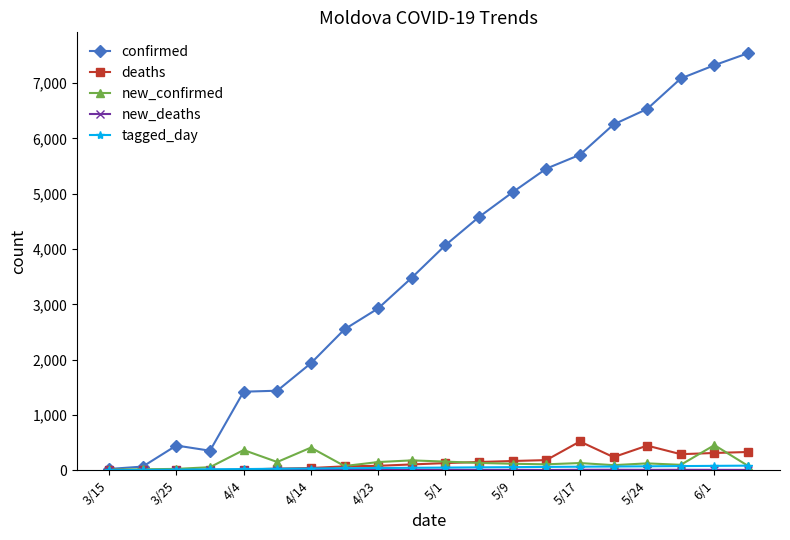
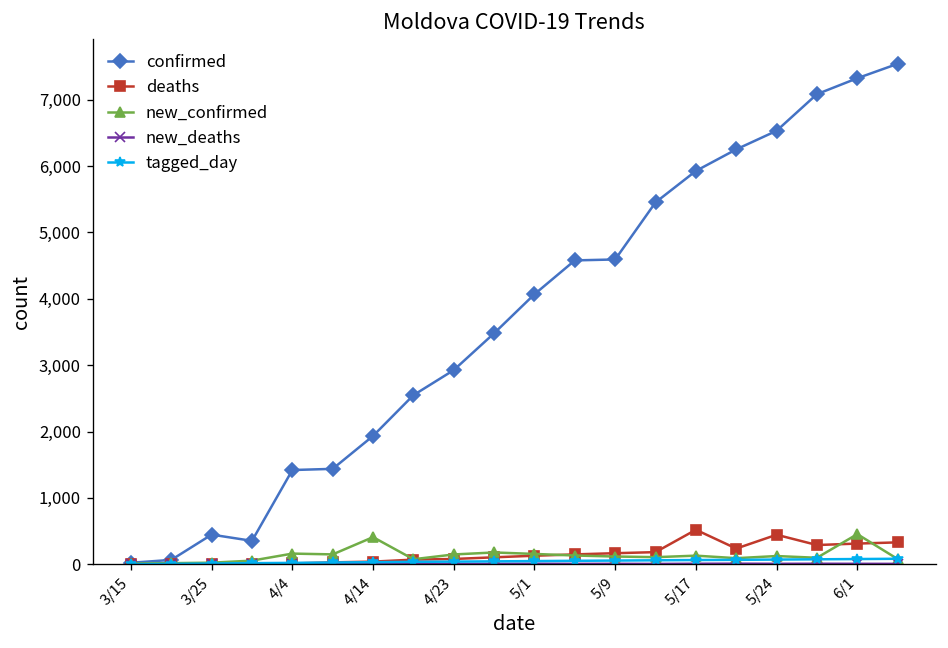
  {
    "confirmed": {
      "3/25": "400",
      "4/4": "1,400",
      "4/14": "1,900",
      "4/23": "2,900",
      "5/1": "4,100",
-     "5/9": "5,000",
-     "5/17": "5,700",
+     "5/9": "4,600",
+     "5/17": "5,900",
      "5/24": "6,500",
      "6/1": "7,300"
    },
    "deaths": {
      "5/9": "200",
      "5/17": "500",
      "5/24": "400",
      "6/1": "300"
    },
    "new_confirmed": {
-     "4/4": "400",
+     "4/4": "200",
      "4/14": "400",
      "4/23": "100",
      "5/9": "100",
      "5/17": "100",
      "5/24": "100",
      "6/1": "500"
    },
    "new_deaths": {
      "5/9": "0",
      "5/17": "0",
      "5/24": "0",
      "6/1": "0"
    },
    "tagged_day": {
      "5/9": "100",
      "5/17": "100",
      "5/24": "100",
      "6/1": "100"
    }
  }
